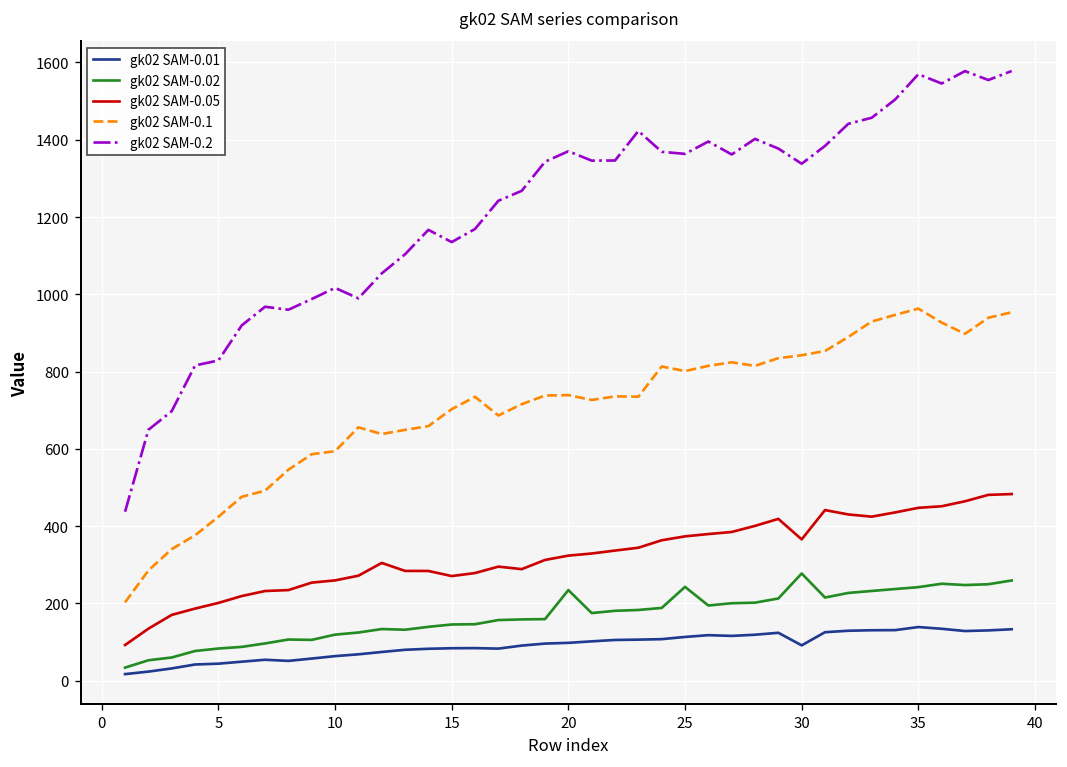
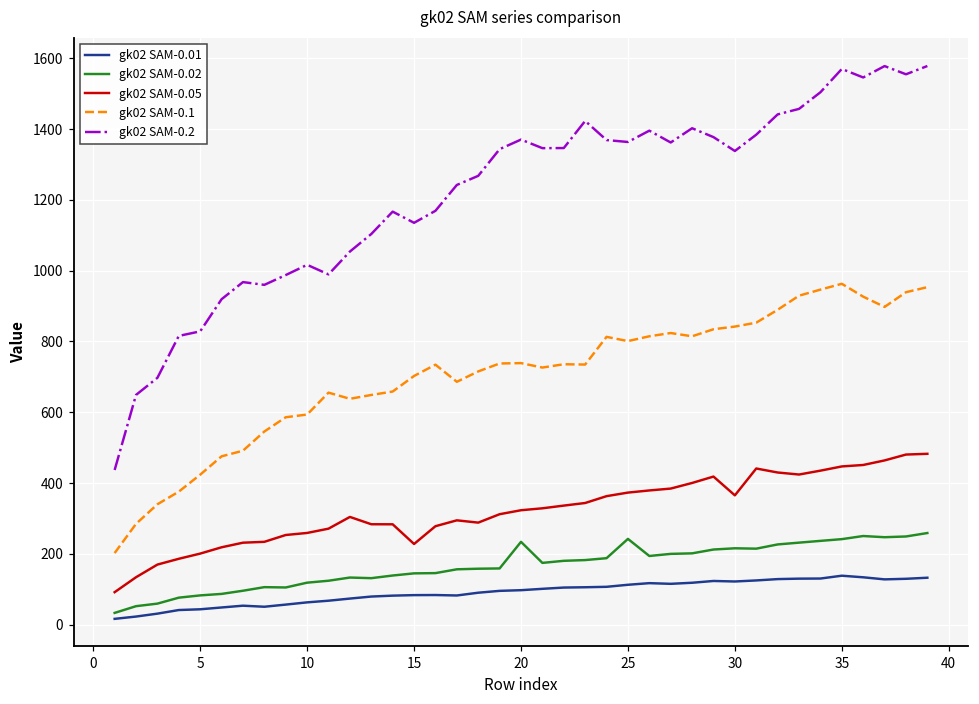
  {
    "gk02 SAM-0.01": {
      "5": 40,
      "10": 60,
      "15": 80,
      "20": 100,
      "25": 110,
-     "30": 90,
+     "30": 120,
      "35": 140
    },
    "gk02 SAM-0.02": {
      "5": 80,
      "10": 120,
      "15": 150,
      "20": 230,
      "25": 240,
-     "30": 280,
+     "30": 220,
      "35": 240
    },
    "gk02 SAM-0.05": {
      "5": 200,
      "10": 260,
-     "15": 270,
+     "15": 230,
      "20": 320,
      "25": 370,
      "30": 370,
      "35": 450
    },
    "gk02 SAM-0.1": {
      "5": 420,
      "10": 590,
      "15": 700,
      "20": 740,
      "25": 800,
      "30": 840,
      "35": 960
    },
    "gk02 SAM-0.2": {
      "5": 830,
      "10": 1020,
      "15": 1140,
      "20": 1370,
      "25": 1360,
      "30": 1340,
      "35": 1570
    }
  }
